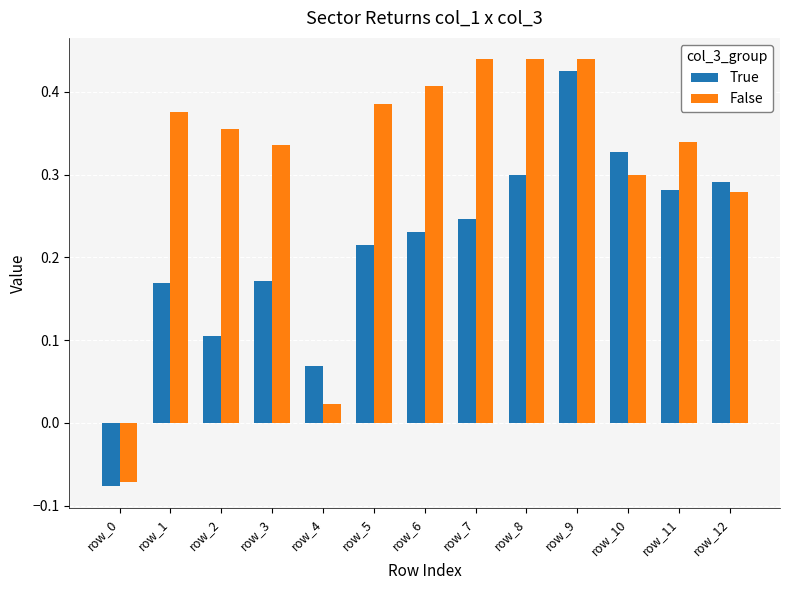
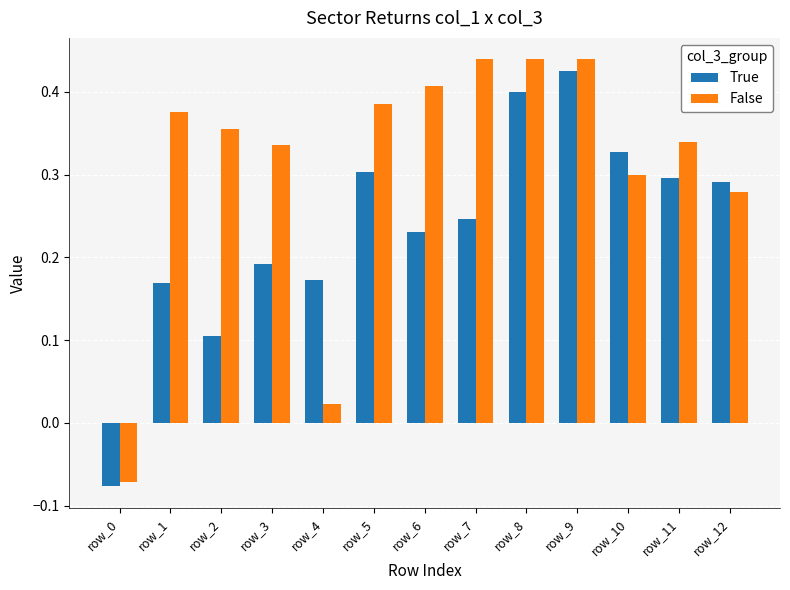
  {
    "True": {
      "row_0": -0.08,
      "row_1": 0.17,
      "row_2": 0.11,
-     "row_3": 0.17,
-     "row_4": 0.07,
-     "row_5": 0.22,
+     "row_3": 0.19,
+     "row_4": 0.17,
+     "row_5": 0.30,
      "row_6": 0.23,
      "row_7": 0.25,
-     "row_8": 0.3,
+     "row_8": 0.4,
      "row_9": 0.43,
      "row_10": 0.33,
-     "row_11": 0.28,
+     "row_11": 0.30,
      "row_12": 0.29
    },
    "False": {
      "row_0": -0.07,
      "row_1": 0.38,
      "row_2": 0.36,
      "row_3": 0.34,
      "row_4": 0.02,
      "row_5": 0.39,
      "row_6": 0.41,
      "row_7": 0.44,
      "row_8": 0.44,
      "row_9": 0.44,
      "row_10": 0.30,
      "row_11": 0.34,
      "row_12": 0.28
    }
  }
